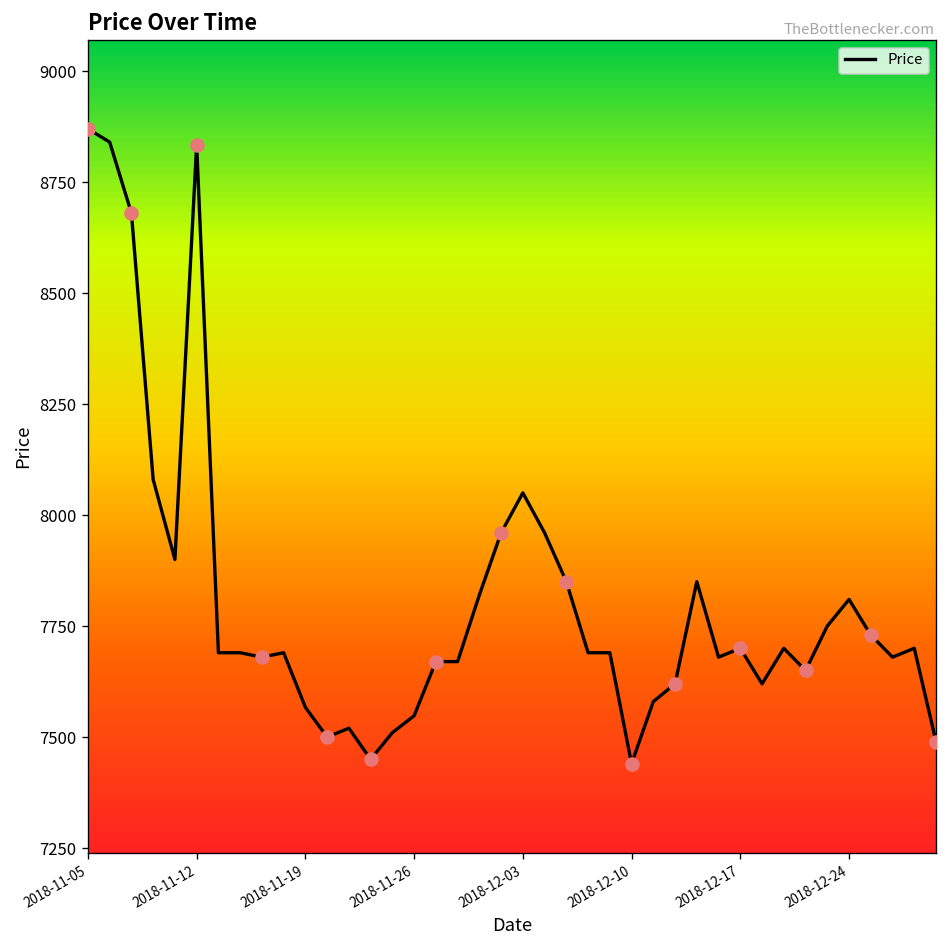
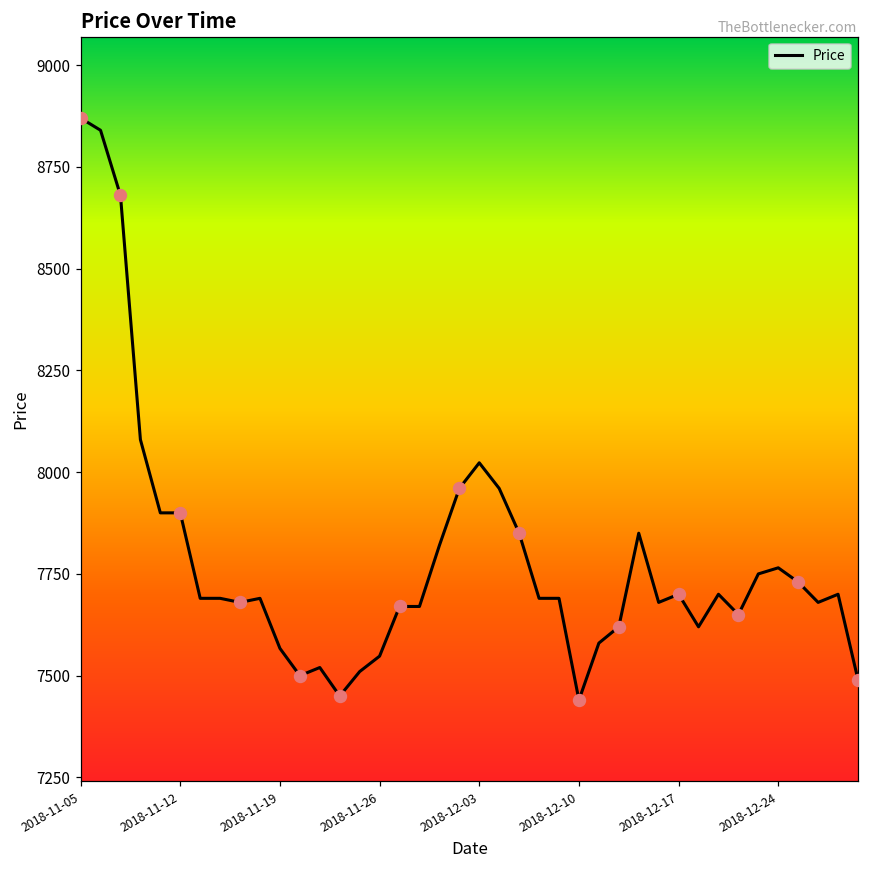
  {
    "Price": {
-     "2018-11-12": 8830,
+     "2018-11-12": 7900,
      "2018-11-19": 7570,
      "2018-11-26": 7550,
-     "2018-12-03": 8050,
-     "2018-12-24": 7810
+     "2018-12-03": 8020,
+     "2018-12-24": 7770
    }
  }
